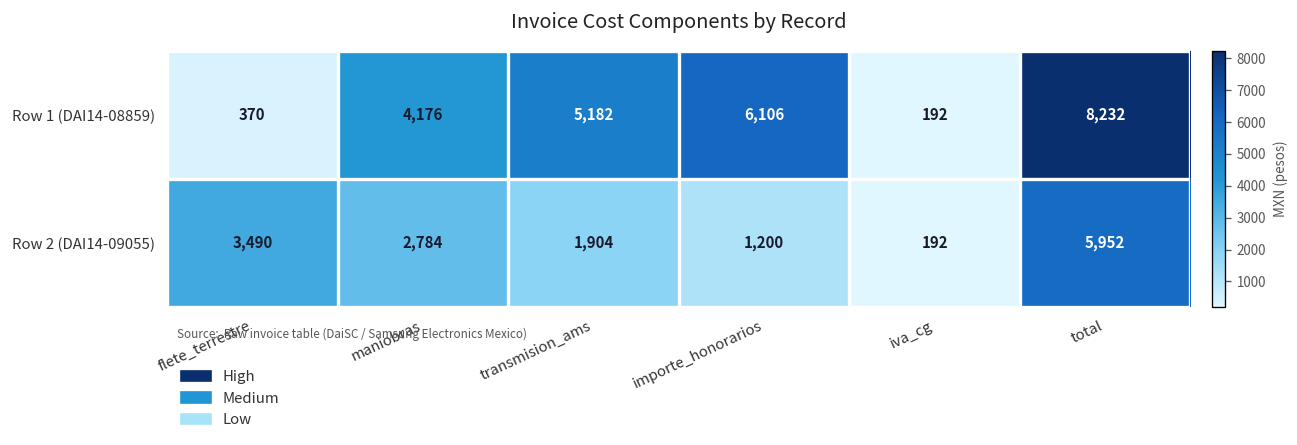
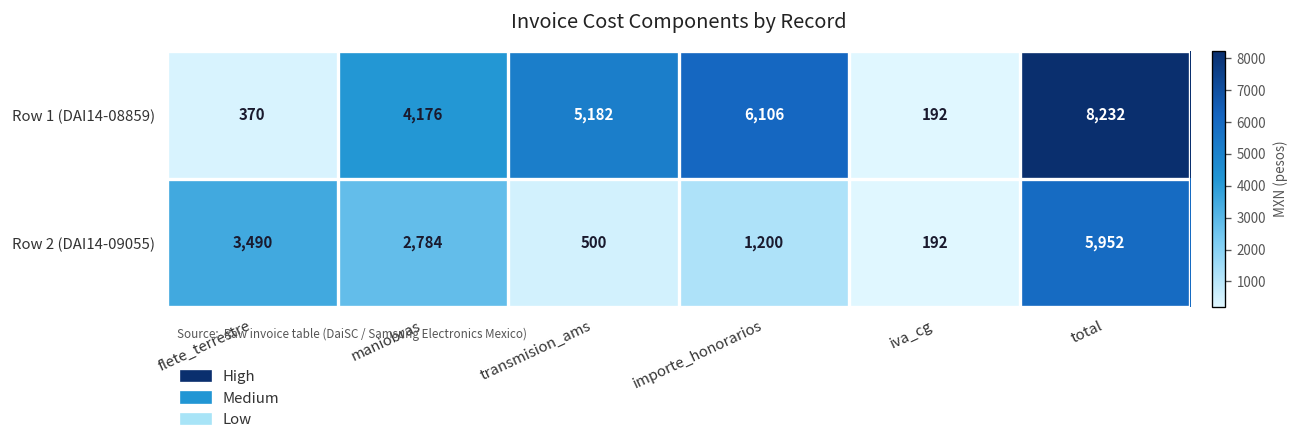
  {
    "Row 1 (DAI14-08859)": {
      "flete_terrestre": "370",
      "maniobras": "4,176",
      "transmision_ams": "5,182",
      "importe_honorarios": "6,106",
      "iva_cg": "192",
      "total": "8,232"
    },
    "Row 2 (DAI14-09055)": {
      "flete_terrestre": "3,490",
      "maniobras": "2,784",
-     "transmision_ams": "1,904",
+     "transmision_ams": "500",
      "importe_honorarios": "1,200",
      "iva_cg": "192",
      "total": "5,952"
    }
  }
